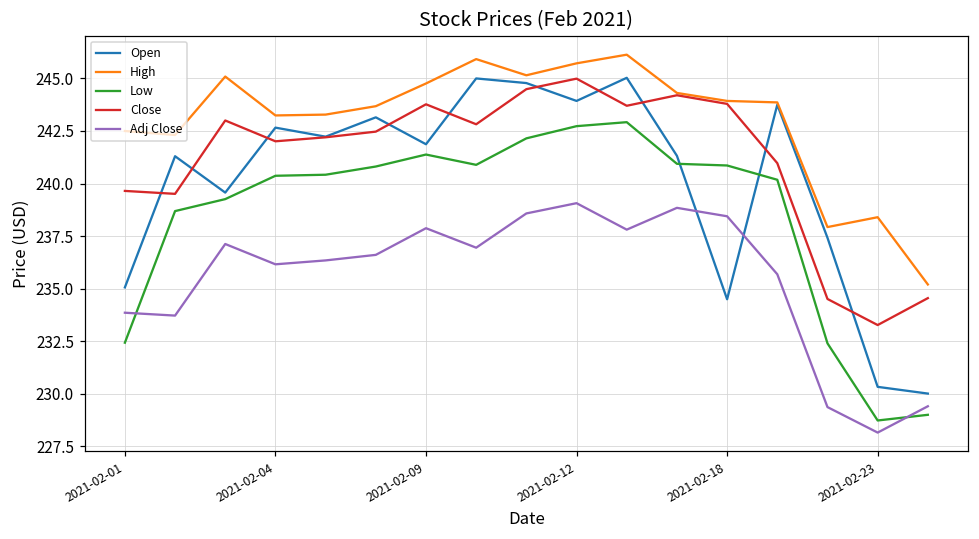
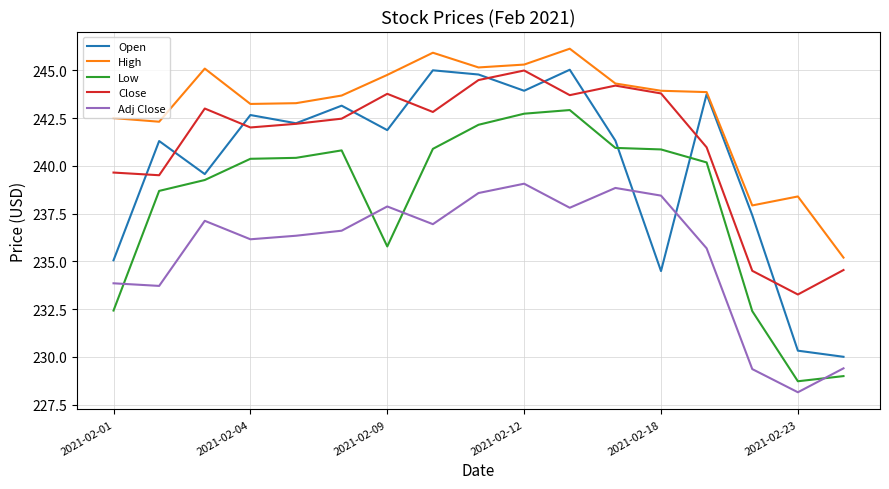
  {
    "Open": {
      "2021-02-01": 235.1,
      "2021-02-04": 242.7,
      "2021-02-09": 241.9,
      "2021-02-12": 243.9,
      "2021-02-18": 234.5,
      "2021-02-23": 230.3
    },
    "High": {
      "2021-02-04": 243.2,
      "2021-02-09": 244.8,
-     "2021-02-12": 245.7,
+     "2021-02-12": 245.3,
      "2021-02-18": 243.9,
      "2021-02-23": 238.4
    },
    "Low": {
      "2021-02-01": 232.4,
      "2021-02-04": 240.4,
-     "2021-02-09": 241.4,
+     "2021-02-09": 235.8,
      "2021-02-12": 242.7,
      "2021-02-18": 240.9,
      "2021-02-23": 228.7
    },
    "Close": {
      "2021-02-01": 239.6,
      "2021-02-04": 242.0,
      "2021-02-09": 243.8,
      "2021-02-12": 245.0,
      "2021-02-18": 243.8,
      "2021-02-23": 233.3
    },
    "Adj Close": {
      "2021-02-01": 233.9,
      "2021-02-04": 236.2,
      "2021-02-09": 237.9,
      "2021-02-12": 239.1,
      "2021-02-18": 238.4,
      "2021-02-23": 228.2
    }
  }
